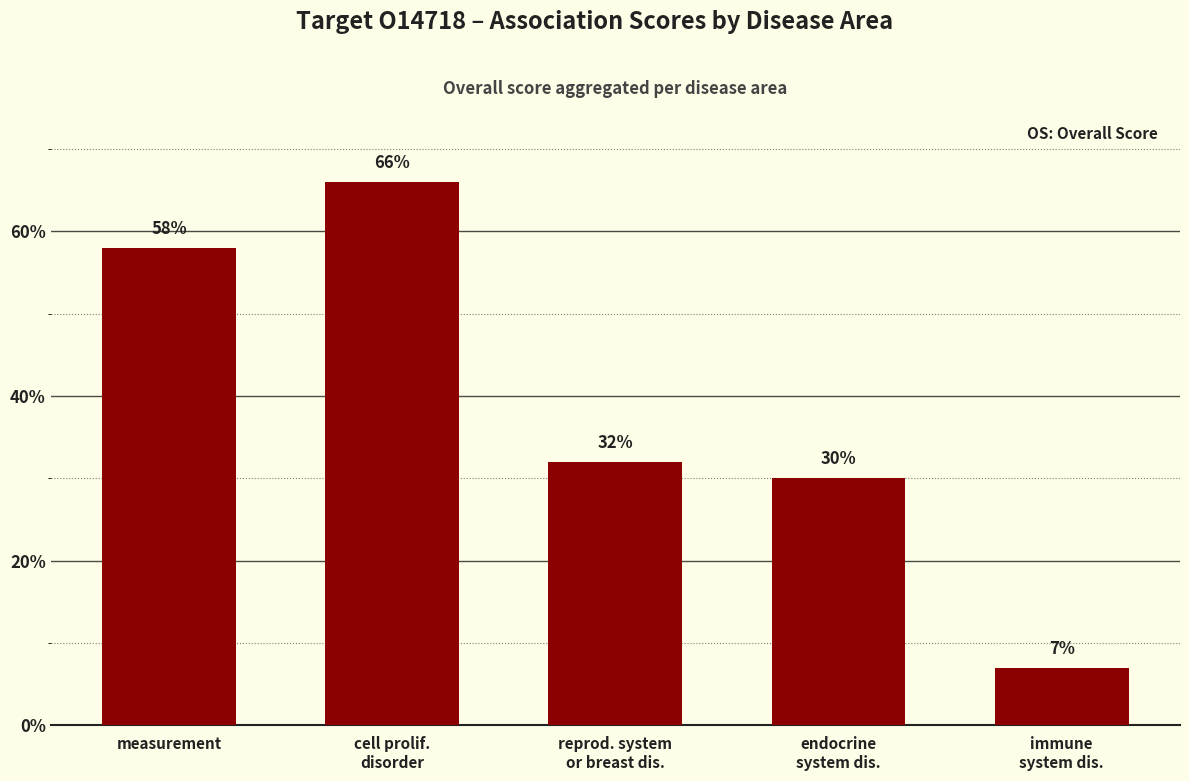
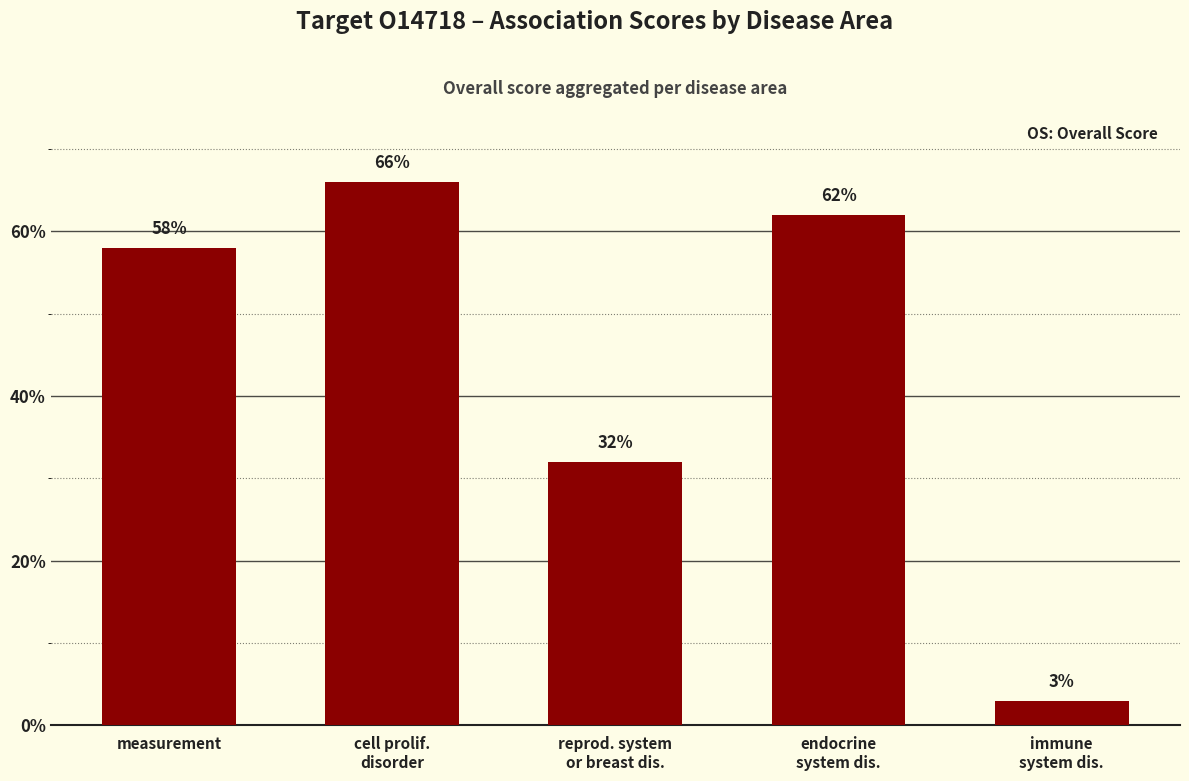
  {
    "measurement": "58%",
    "cell prolif. disorder": "66%",
    "reprod. system or breast dis.": "32%",
-   "endocrine system dis.": "30%",
-   "immune system dis.": "7%"
+   "endocrine system dis.": "62%",
+   "immune system dis.": "3%"
  }
